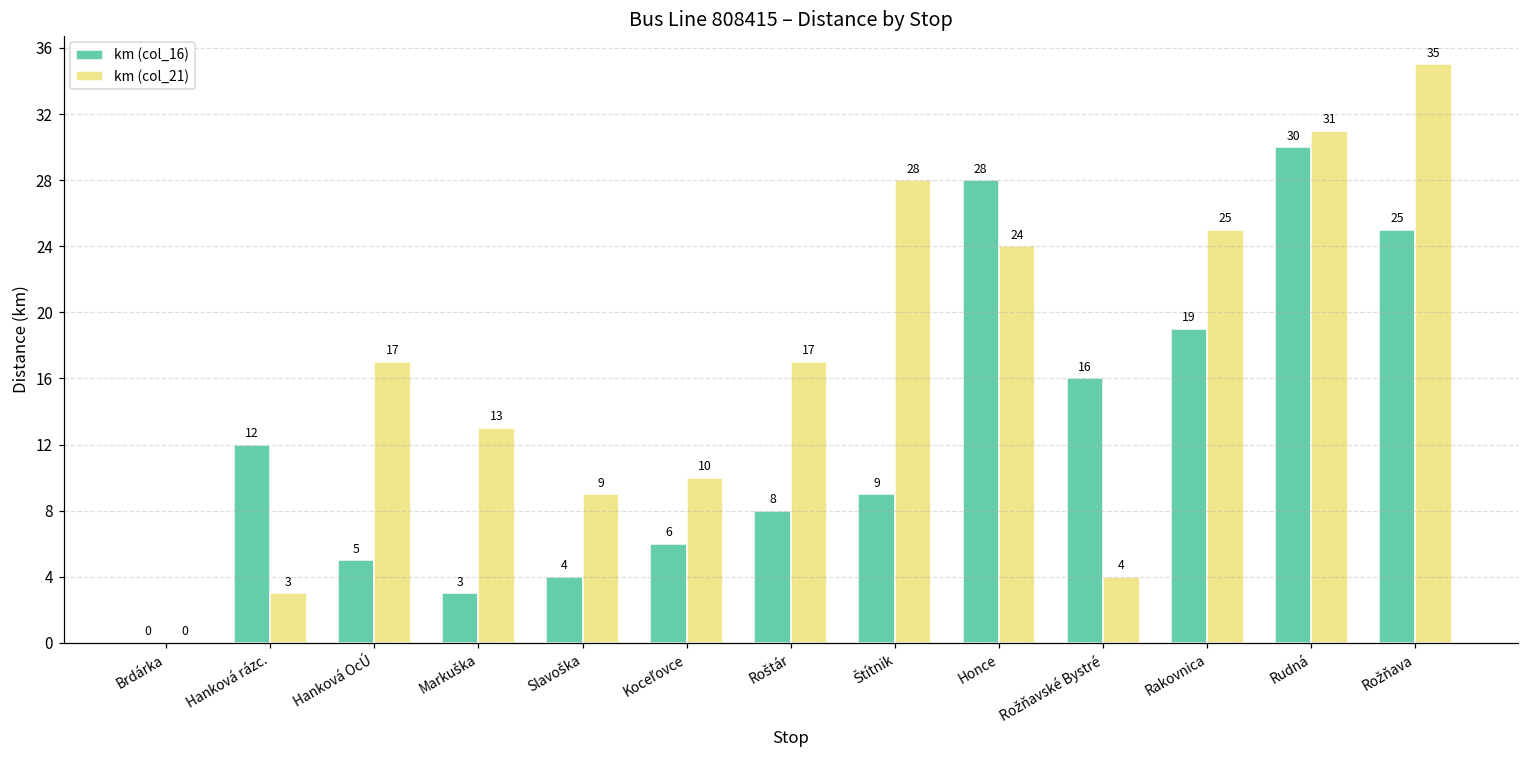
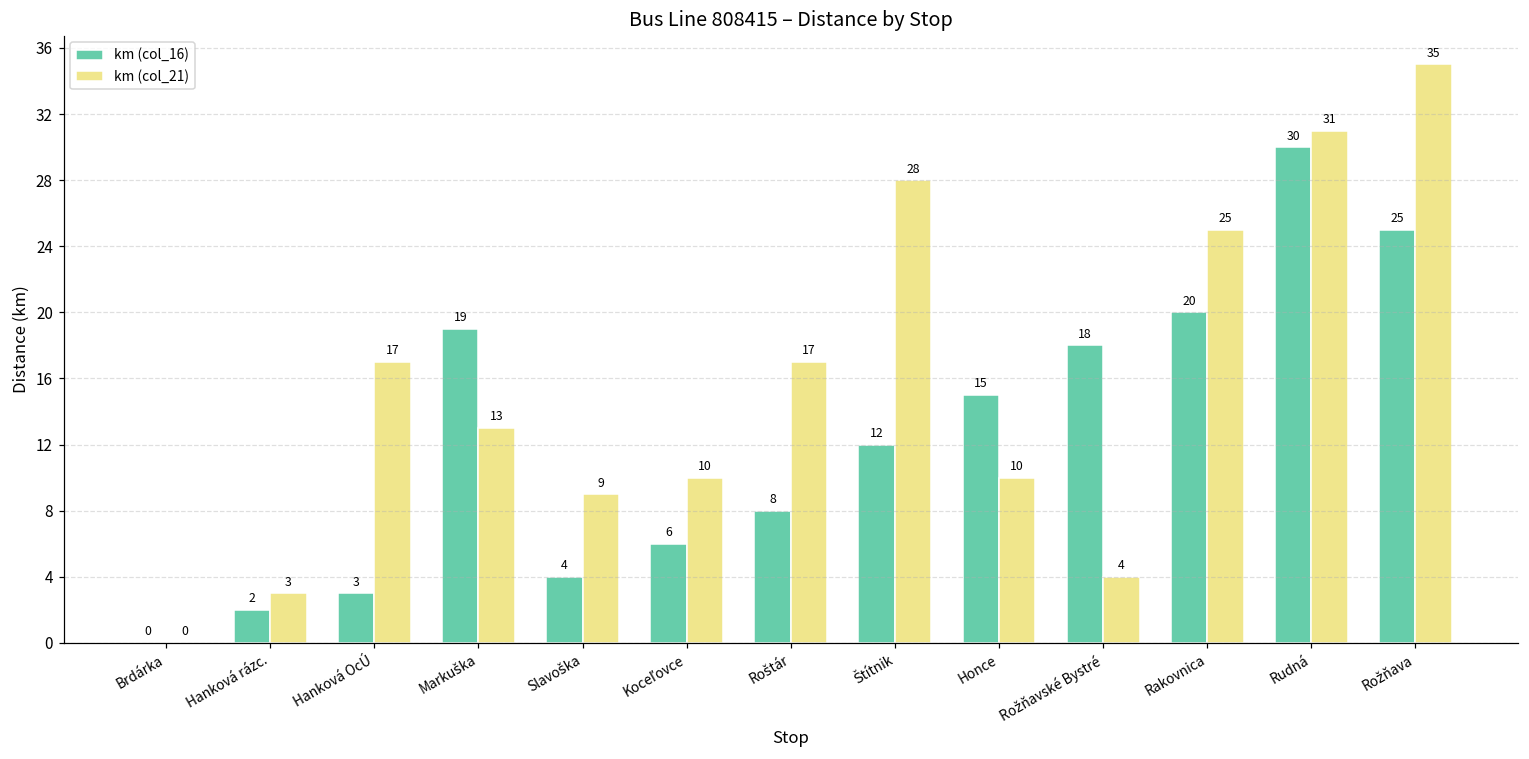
  {
    "km (col_16)": {
      "Brdárka": 0,
-     "Hanková rázc.": 12,
-     "Hanková OcÚ": 5,
-     "Markuška": 3,
+     "Hanková rázc.": 2,
+     "Hanková OcÚ": 3,
+     "Markuška": 19,
      "Slavoška": 4,
      "Koceľovce": 6,
      "Roštár": 8,
-     "Štítnik": 9,
-     "Honce": 28,
-     "Rožňavské Bystré": 16,
-     "Rakovnica": 19,
+     "Štítnik": 12,
+     "Honce": 15,
+     "Rožňavské Bystré": 18,
+     "Rakovnica": 20,
      "Rudná": 30,
      "Rožňava": 25
    },
    "km (col_21)": {
      "Brdárka": 0,
      "Hanková rázc.": 3,
      "Hanková OcÚ": 17,
      "Markuška": 13,
      "Slavoška": 9,
      "Koceľovce": 10,
      "Roštár": 17,
      "Štítnik": 28,
-     "Honce": 24,
+     "Honce": 10,
      "Rožňavské Bystré": 4,
      "Rakovnica": 25,
      "Rudná": 31,
      "Rožňava": 35
    }
  }
